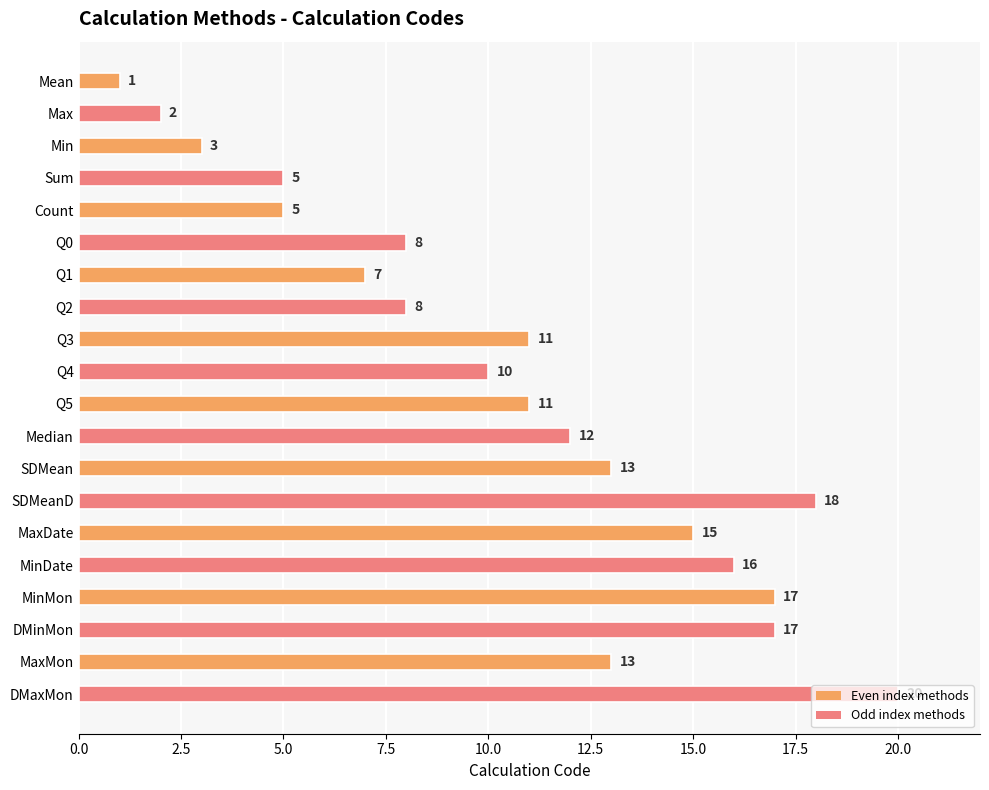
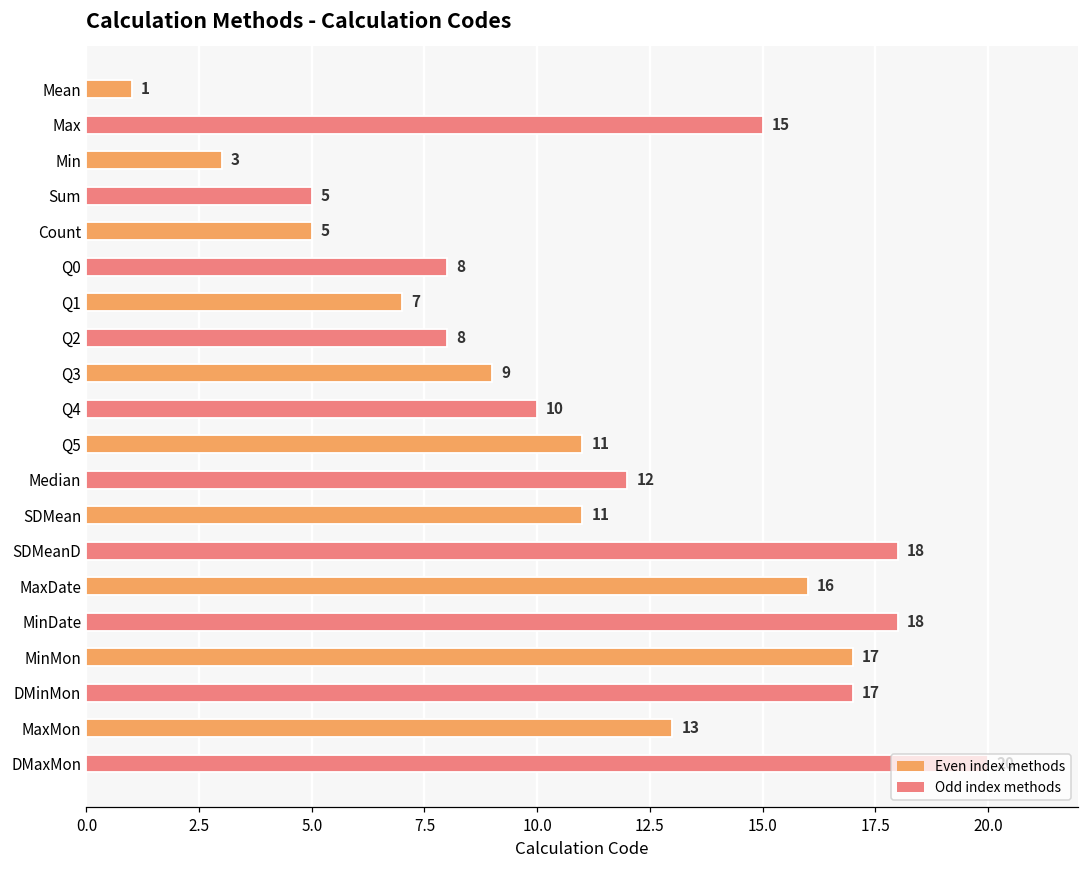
  {
    "Mean": 1,
-   "Max": 2,
+   "Max": 15,
    "Min": 3,
    "Sum": 5,
    "Count": 5,
    "Q0": 8,
    "Q1": 7,
    "Q2": 8,
-   "Q3": 11,
+   "Q3": 9,
    "Q4": 10,
    "Q5": 11,
    "Median": 12,
-   "SDMean": 13,
+   "SDMean": 11,
    "SDMeanD": 18,
-   "MaxDate": 15,
-   "MinDate": 16,
+   "MaxDate": 16,
+   "MinDate": 18,
    "MinMon": 17,
    "DMinMon": 17,
    "MaxMon": 13
  }
